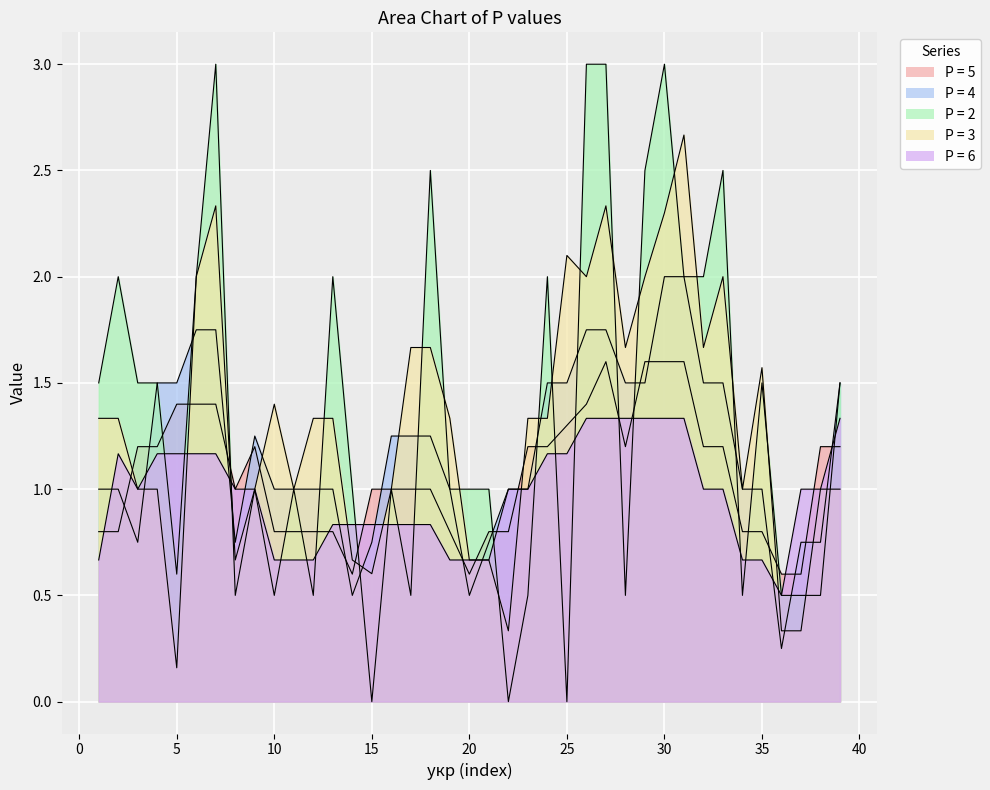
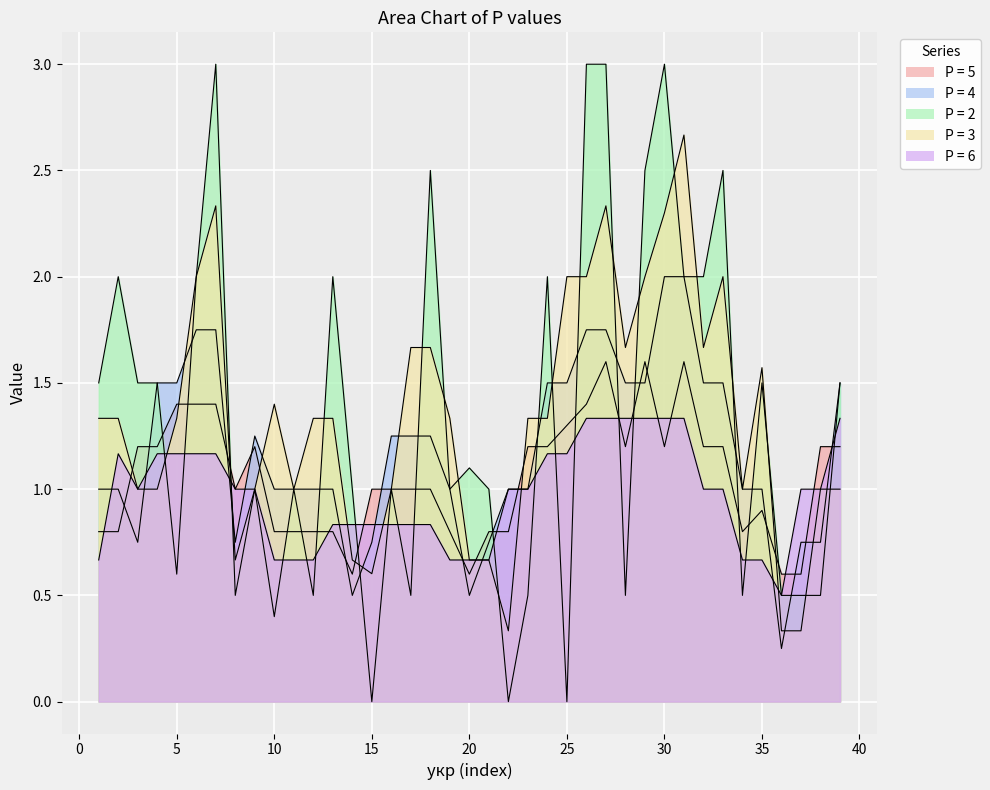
  {
    "P = 5": {
      "5": 1.4,
      "10": 0.8,
      "15": 1.0,
      "20": 0.6,
      "25": 1.3,
-     "30": 1.6,
-     "35": 0.8
+     "30": 1.2,
+     "35": 0.9
    },
    "P = 2": {
      "5": 0.6,
-     "10": 0.5,
+     "10": 0.4,
      "15": 0.0,
-     "20": 1.0,
+     "20": 1.1,
      "25": 0.0,
      "30": 3.0,
      "35": 1.5
    },
    "P = 3": {
-     "5": 0.16,
+     "5": 1.33,
      "10": 1.40,
      "15": 0.60,
-     "25": 2.1,
+     "25": 2.0,
      "30": 2.30,
      "35": 1.57
    }
  }
